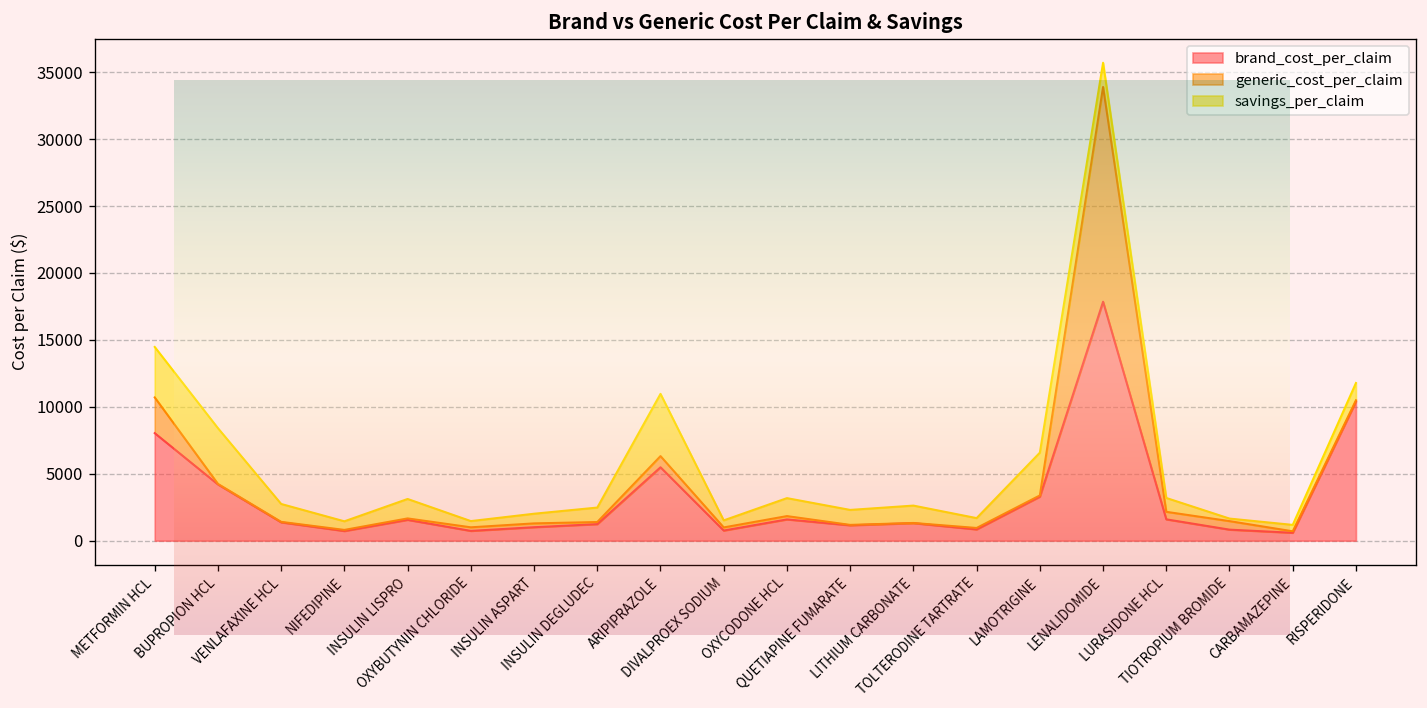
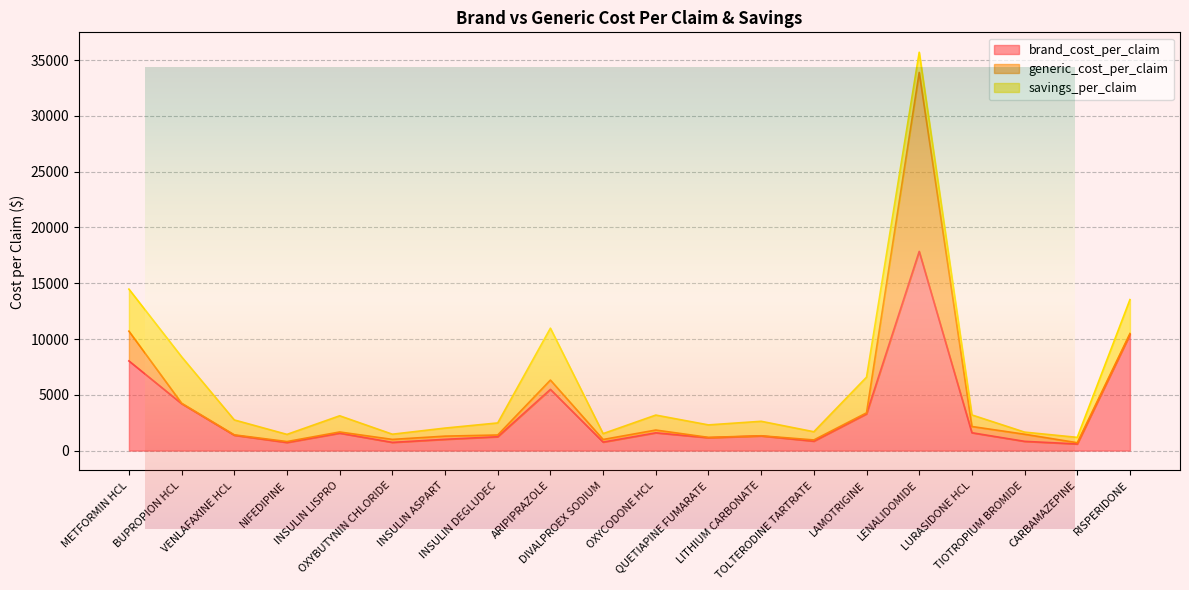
  {
    "brand_cost_per_claim": {
      "METFORMIN HCL": 8000
    },
    "generic_cost_per_claim": {
      "METFORMIN HCL": 2700
    },
    "savings_per_claim": {
      "METFORMIN HCL": 3800,
-     "RISPERIDONE": 1300
+     "RISPERIDONE": 3000
    }
  }
